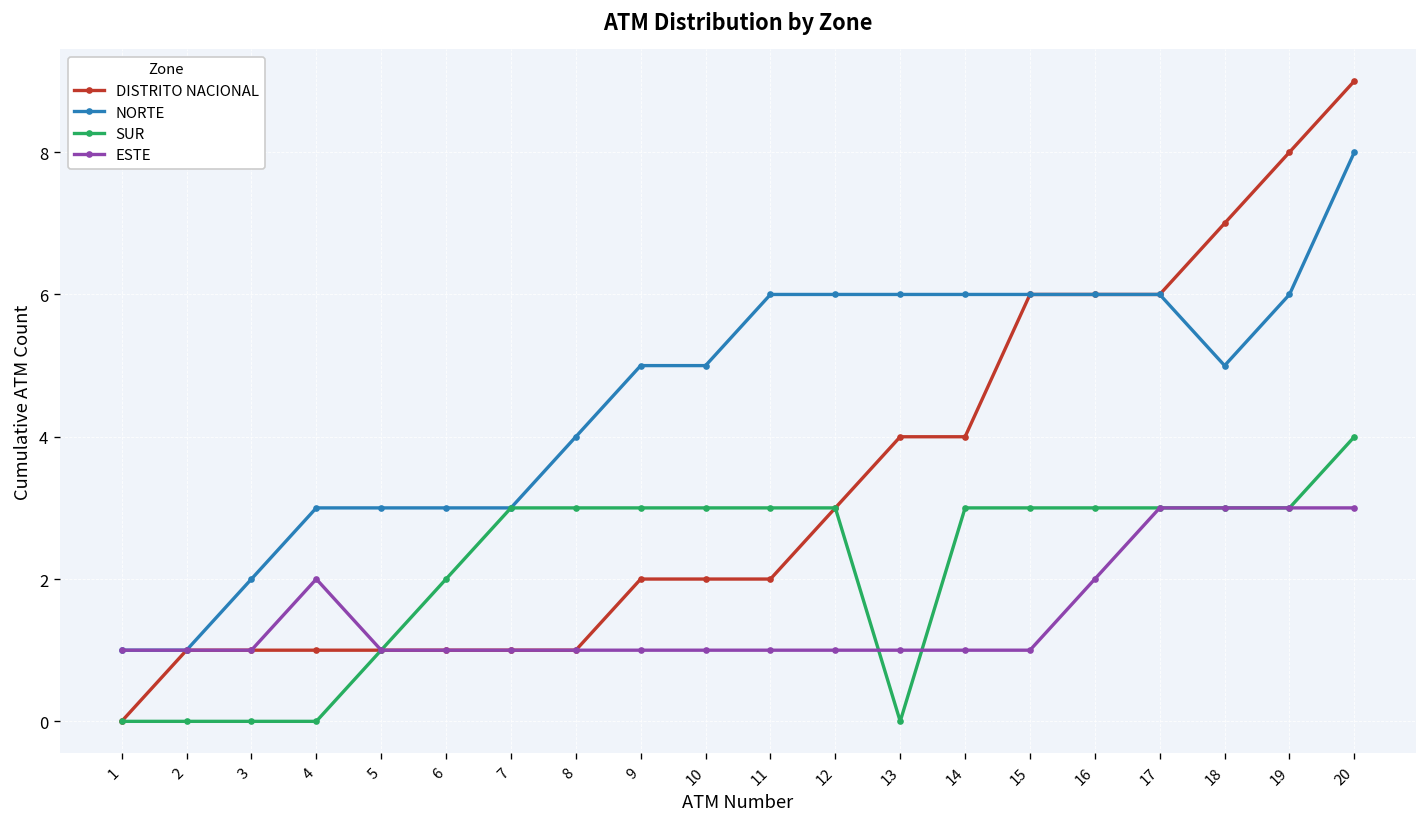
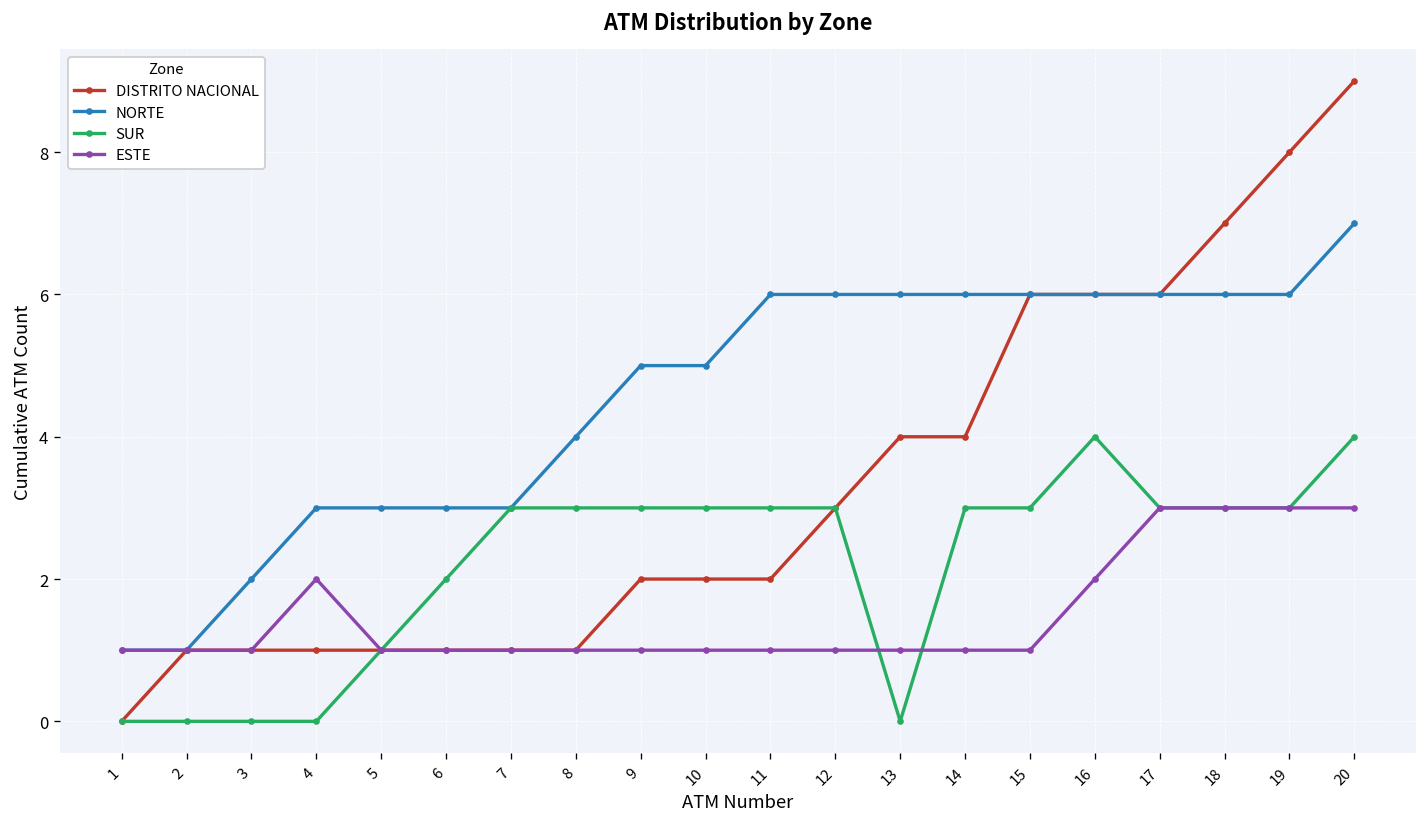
  {
    "DISTRITO NACIONAL": {
      "4": 1,
      "9": 2,
      "10": 2,
      "11": 2,
      "13": 4,
      "14": 4,
      "18": 7,
      "19": 8,
      "20": 9
    },
    "NORTE": {
      "3": 2,
      "4": 3,
      "5": 3,
      "6": 3,
      "8": 4,
      "9": 5,
      "10": 5,
      "11": 6,
      "12": 6,
      "13": 6,
      "14": 6,
-     "18": 5,
+     "18": 6,
      "19": 6,
-     "20": 8
+     "20": 7
    },
    "SUR": {
      "2": 0,
      "3": 0,
      "4": 0,
      "6": 2,
      "8": 3,
      "9": 3,
      "10": 3,
      "11": 3,
      "13": 0,
      "14": 3,
      "15": 3,
-     "16": 3,
+     "16": 4,
      "20": 4
    },
    "ESTE": {
      "4": 2,
      "9": 1,
      "10": 1,
      "11": 1,
      "12": 1,
      "13": 1,
      "14": 1,
      "15": 1,
      "16": 2,
      "20": 3
    }
  }
